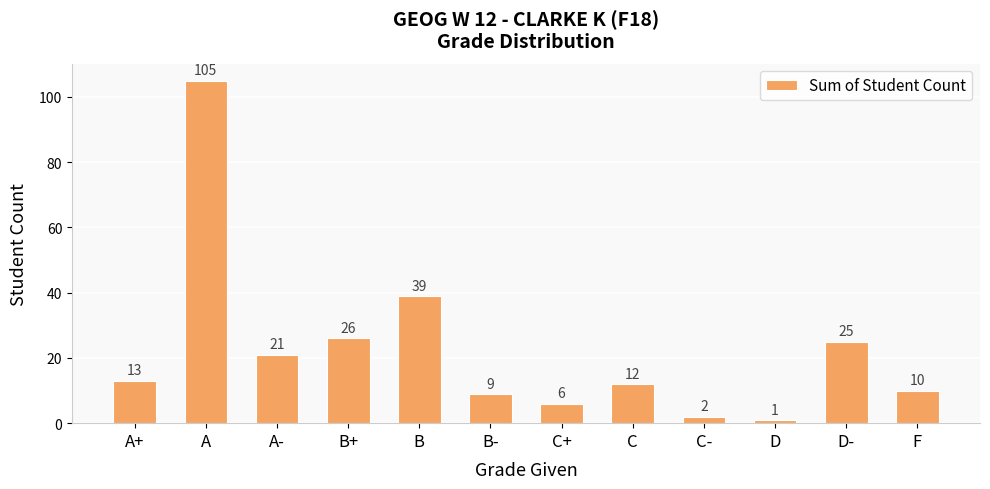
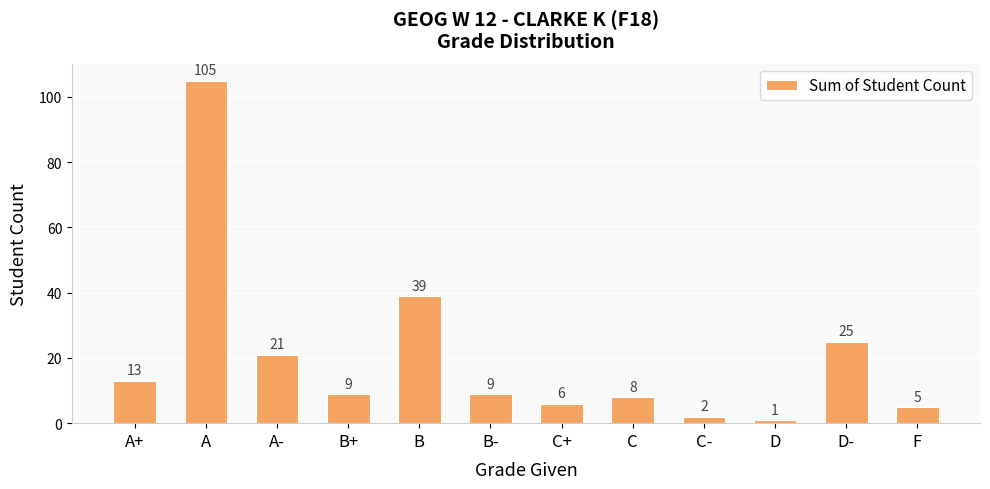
  {
    "A+": 13,
    "A": 105,
    "A-": 21,
-   "B+": 26,
+   "B+": 9,
    "B": 39,
    "B-": 9,
    "C+": 6,
-   "C": 12,
+   "C": 8,
    "C-": 2,
    "D": 1,
    "D-": 25,
-   "F": 10
+   "F": 5
  }
